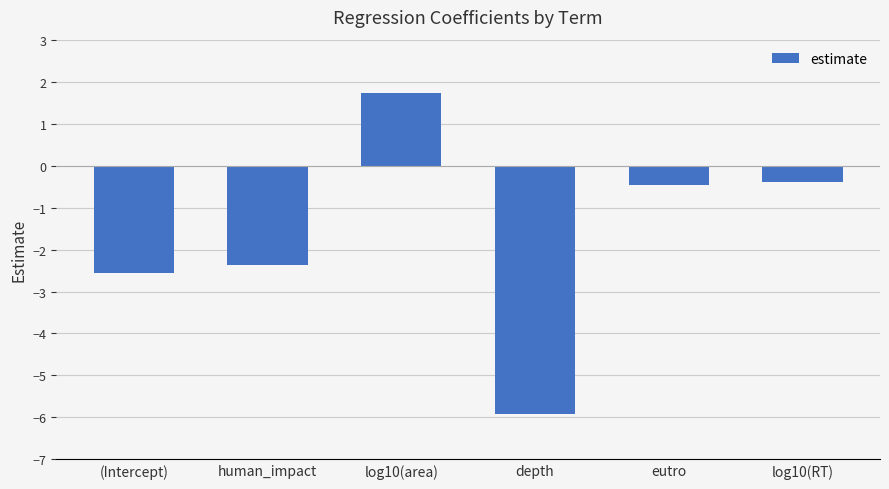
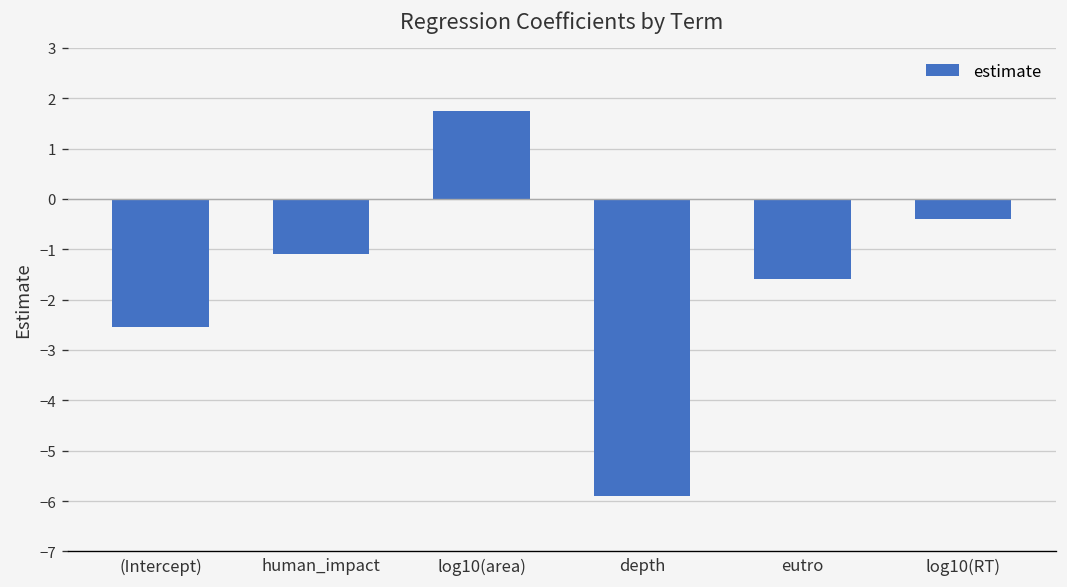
  {
    "(Intercept)": -2.5,
-   "human_impact": -2.4,
+   "human_impact": -1.1,
    "log10(area)": 1.7,
    "depth": -5.9,
-   "eutro": -0.5,
+   "eutro": -1.6,
    "log10(RT)": -0.4
  }
